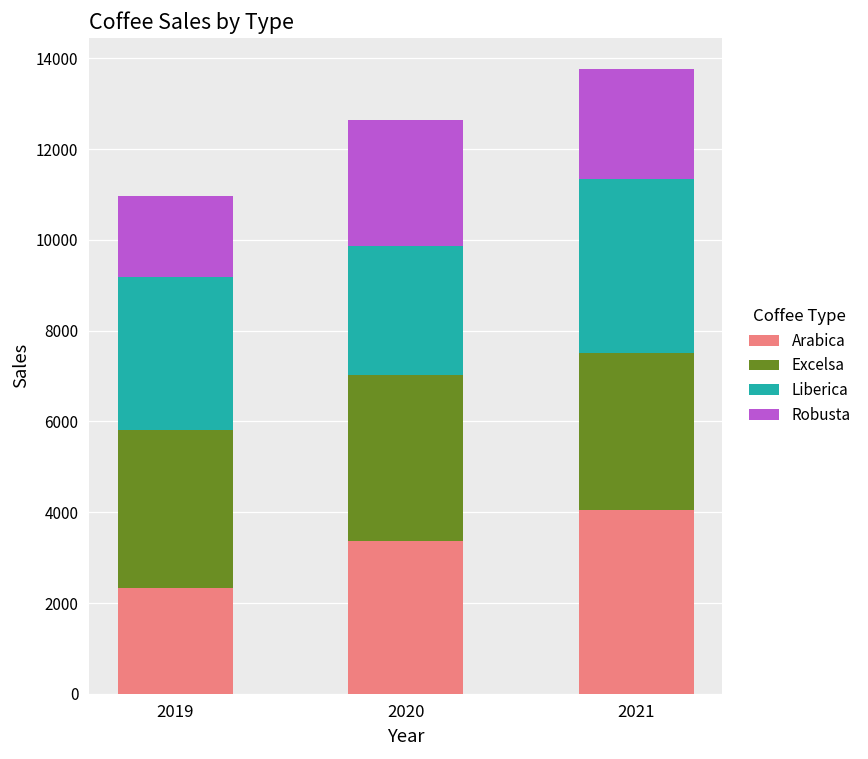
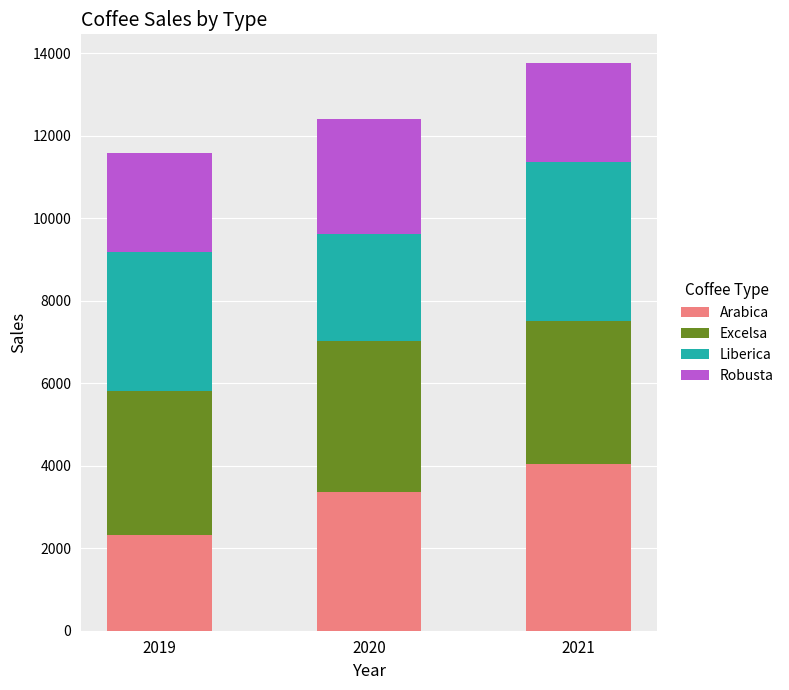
  {
    "Arabica": {
      "2019": 2300,
      "2020": 3400,
      "2021": 4000
    },
    "Excelsa": {
      "2019": 3500,
      "2020": 3700,
      "2021": 3500
    },
    "Liberica": {
      "2019": 3400,
-     "2020": 2800,
+     "2020": 2600,
      "2021": 3800
    },
    "Robusta": {
-     "2019": 1800,
+     "2019": 2400,
      "2020": 2800,
      "2021": 2400
    }
  }
